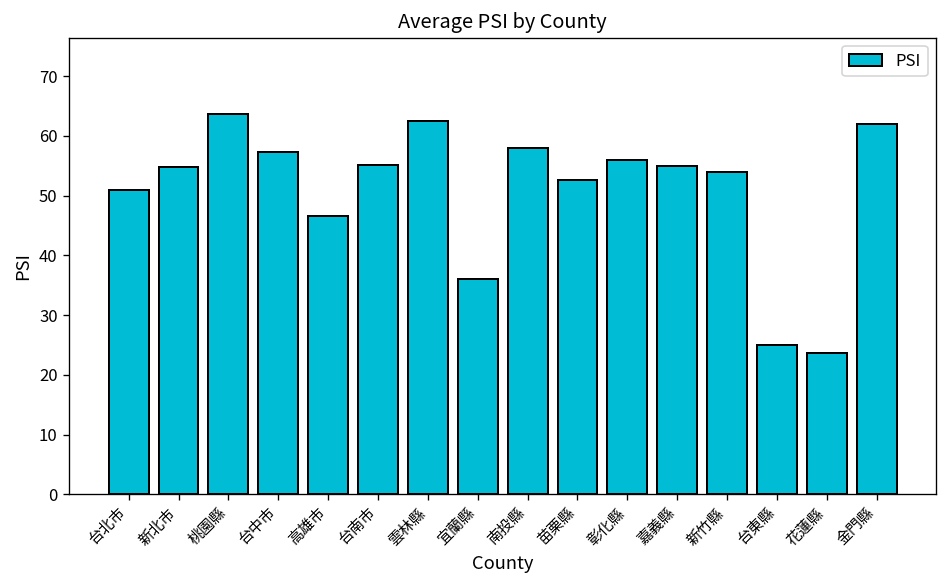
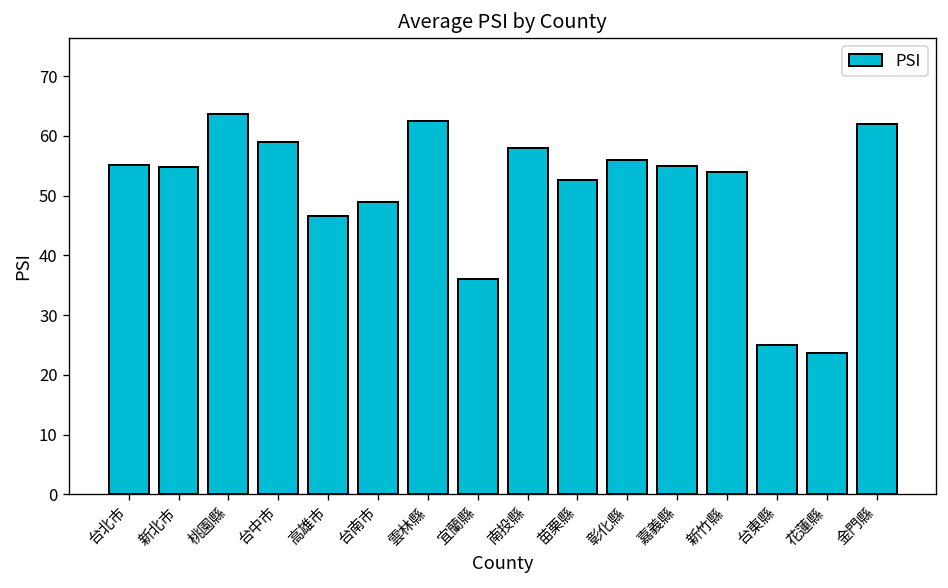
  {
-   "台北市": 51,
+   "台北市": 55,
    "新北市": 55,
    "桃園縣": 64,
-   "台中市": 57,
+   "台中市": 59,
    "高雄市": 47,
-   "台南市": 55,
+   "台南市": 49,
    "雲林縣": 63,
    "宜蘭縣": 36,
    "南投縣": 58,
    "苗栗縣": 53,
    "彰化縣": 56,
    "嘉義縣": 55,
    "新竹縣": 54,
    "台東縣": 25,
    "花蓮縣": 24,
    "金門縣": 62
  }
